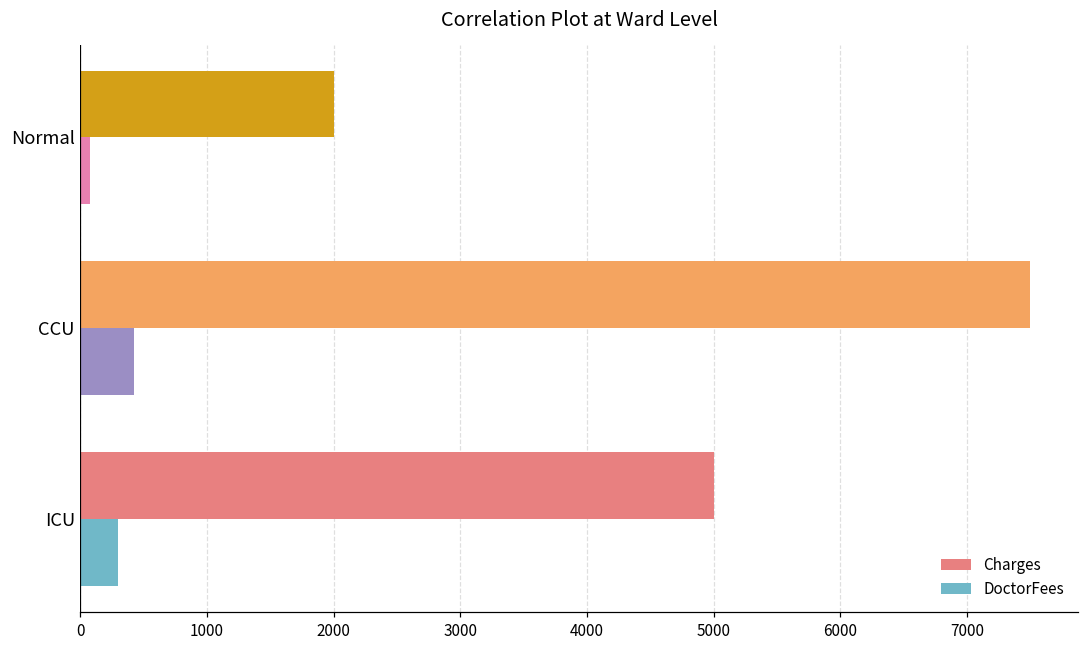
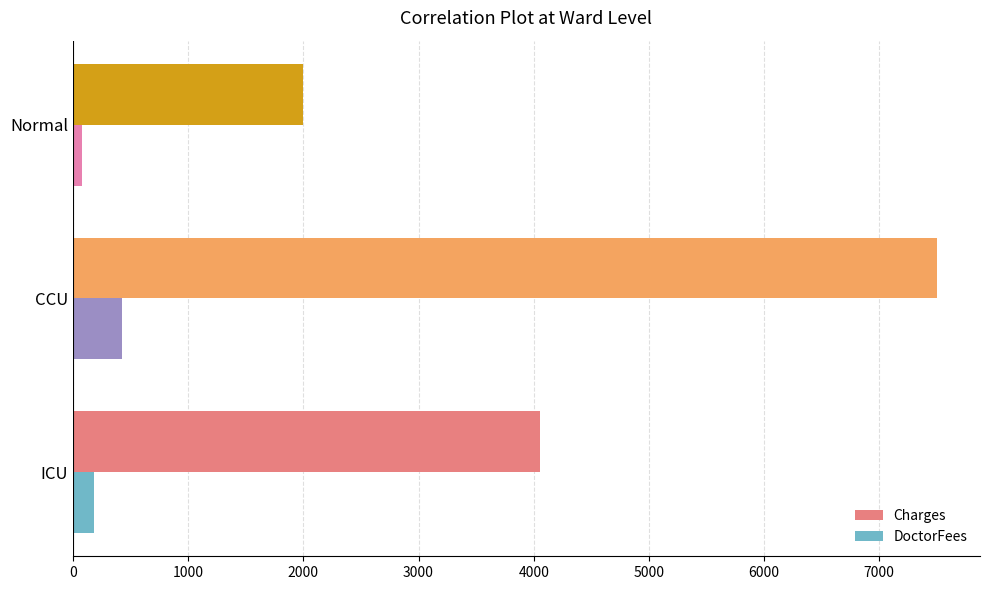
  {
    "Charges": {
      "Normal": 2000,
      "CCU": 7500,
-     "ICU": 5000
+     "ICU": 4050
    },
    "DoctorFees": {
      "Normal": 80,
      "CCU": 420,
-     "ICU": 300
+     "ICU": 180
    }
  }
